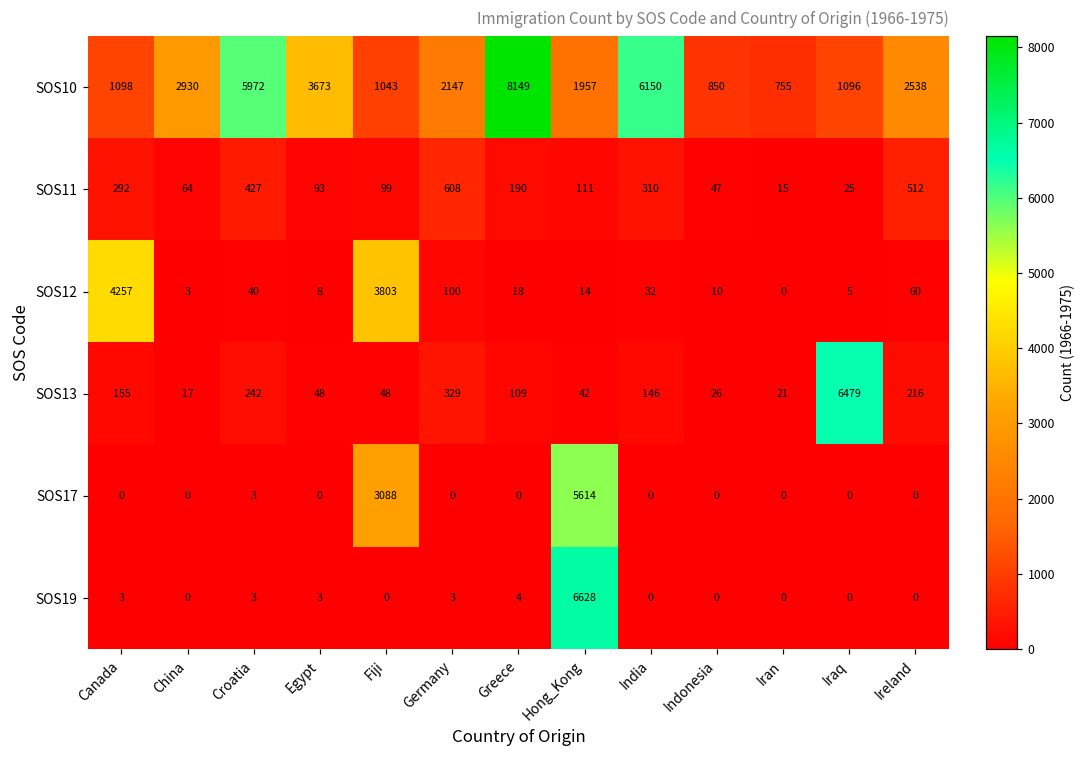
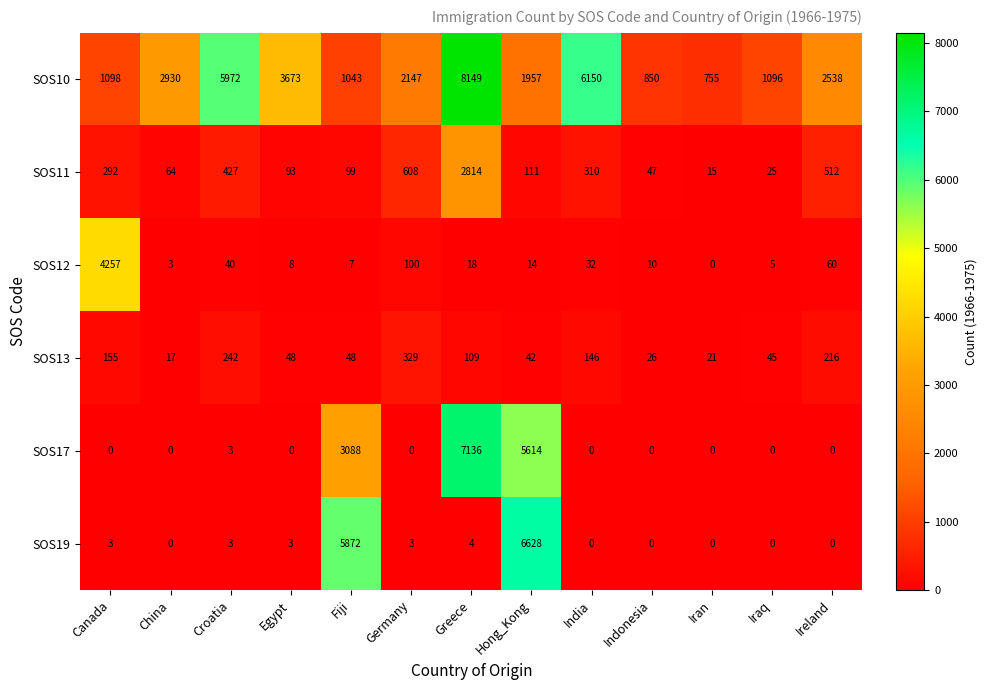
  {
    "SOS10": {
      "Canada": 1098,
      "China": 2930,
      "Croatia": 5972,
      "Egypt": 3673,
      "Fiji": 1043,
      "Germany": 2147,
      "Greece": 8149,
      "Hong_Kong": 1957,
      "India": 6150,
      "Indonesia": 850,
      "Iran": 755,
      "Iraq": 1096,
      "Ireland": 2538
    },
    "SOS11": {
      "Canada": 292,
      "China": 64,
      "Croatia": 427,
      "Egypt": 93,
      "Fiji": 99,
      "Germany": 608,
-     "Greece": 190,
+     "Greece": 2814,
      "Hong_Kong": 111,
      "India": 310,
      "Indonesia": 47,
      "Iran": 15,
      "Iraq": 25,
      "Ireland": 512
    },
    "SOS12": {
      "Canada": 4257,
      "China": 3,
      "Croatia": 40,
      "Egypt": 8,
-     "Fiji": 3803,
+     "Fiji": 7,
      "Germany": 100,
      "Greece": 18,
      "Hong_Kong": 14,
      "India": 32,
      "Indonesia": 10,
      "Iran": 0,
      "Iraq": 5,
      "Ireland": 60
    },
    "SOS13": {
      "Canada": 155,
      "China": 17,
      "Croatia": 242,
      "Egypt": 48,
      "Fiji": 48,
      "Germany": 329,
      "Greece": 109,
      "Hong_Kong": 42,
      "India": 146,
      "Indonesia": 26,
      "Iran": 21,
-     "Iraq": 6479,
+     "Iraq": 45,
      "Ireland": 216
    },
    "SOS17": {
      "Canada": 0,
      "China": 0,
      "Croatia": 3,
      "Egypt": 0,
      "Fiji": 3088,
      "Germany": 0,
-     "Greece": 0,
+     "Greece": 7136,
      "Hong_Kong": 5614,
      "India": 0,
      "Indonesia": 0,
      "Iran": 0,
      "Iraq": 0,
      "Ireland": 0
    },
    "SOS19": {
      "Canada": 3,
      "China": 0,
      "Croatia": 3,
      "Egypt": 3,
-     "Fiji": 0,
+     "Fiji": 5872,
      "Germany": 3,
      "Greece": 4,
      "Hong_Kong": 6628,
      "India": 0,
      "Indonesia": 0,
      "Iran": 0,
      "Iraq": 0,
      "Ireland": 0
    }
  }
